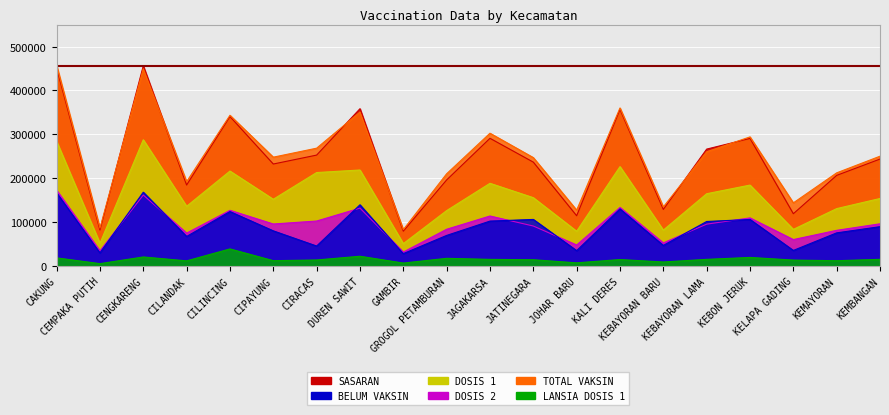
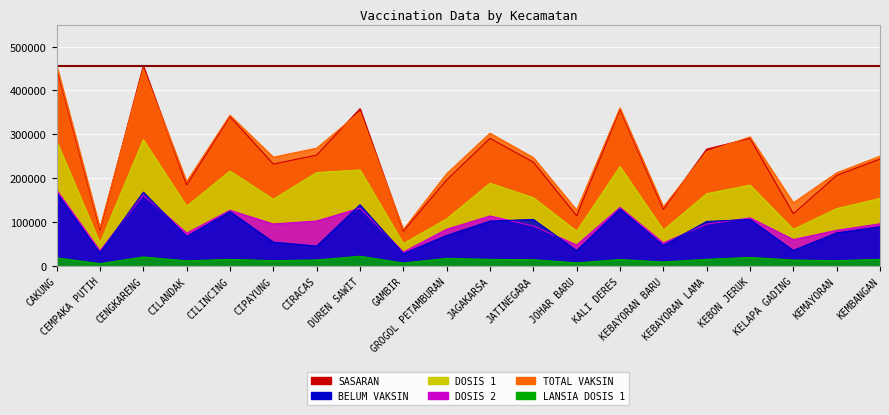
  {
    "SASARAN": {
      "CAKUNG": 450000,
      "CENGKARENG": 460000,
      "CILANDAK": 180000,
      "CIPAYUNG": 230000,
      "CIRACAS": 250000,
      "DUREN SAWIT": 360000,
      "GROGOL PETAMBURAN": 200000,
      "JAGAKARSA": 290000,
      "JATINEGARA": 240000,
      "JOHAR BARU": 110000,
      "KEBAYORAN LAMA": 270000,
      "KELAPA GADING": 120000,
      "KEMAYORAN": 210000,
      "KEMBANGAN": 240000
    },
    "TOTAL VAKSIN": {
      "CAKUNG": 460000,
      "CENGKARENG": 450000,
      "CILANDAK": 190000,
      "CIPAYUNG": 250000,
      "CIRACAS": 270000,
      "DUREN SAWIT": 350000,
      "GROGOL PETAMBURAN": 210000,
      "JAGAKARSA": 300000,
      "JATINEGARA": 250000,
      "JOHAR BARU": 130000,
      "KEBAYORAN LAMA": 260000,
      "KELAPA GADING": 140000,
      "KEMAYORAN": 210000,
      "KEMBANGAN": 250000
    },
    "DOSIS 1": {
      "CAKUNG": 280000,
      "CEMPAKA PUTIH": 50000,
      "CENGKARENG": 290000,
      "CILANDAK": 140000,
      "CILINCING": 220000,
      "CIPAYUNG": 150000,
      "CIRACAS": 210000,
      "DUREN SAWIT": 220000,
      "GAMBIR": 50000,
-     "GROGOL PETAMBURAN": 130000,
+     "GROGOL PETAMBURAN": 110000,
      "JAGAKARSA": 190000,
      "JATINEGARA": 160000,
      "JOHAR BARU": 80000,
      "KALI DERES": 230000,
      "KEBAYORAN BARU": 80000,
      "KEBAYORAN LAMA": 160000,
      "KEBON JERUK": 180000,
      "KELAPA GADING": 80000,
      "KEMAYORAN": 130000,
      "KEMBANGAN": 150000
    },
    "DOSIS 2": {
      "CAKUNG": 170000,
      "CENGKARENG": 160000,
      "CILANDAK": 80000,
      "CIPAYUNG": 100000,
      "CIRACAS": 100000,
      "DUREN SAWIT": 130000,
      "GROGOL PETAMBURAN": 80000,
      "JAGAKARSA": 110000,
      "JATINEGARA": 90000,
      "JOHAR BARU": 50000,
      "KEBAYORAN LAMA": 100000,
      "KELAPA GADING": 60000,
      "KEMAYORAN": 80000,
      "KEMBANGAN": 100000
    },
    "BELUM VAKSIN": {
      "CAKUNG": 170000,
      "CENGKARENG": 170000,
      "CILANDAK": 70000,
-     "CIPAYUNG": 80000,
+     "CIPAYUNG": 50000,
      "CIRACAS": 50000,
      "DUREN SAWIT": 140000,
      "GROGOL PETAMBURAN": 70000,
      "JAGAKARSA": 100000,
      "JATINEGARA": 110000,
      "JOHAR BARU": 40000,
      "KEBAYORAN LAMA": 100000,
      "KELAPA GADING": 40000,
      "KEMAYORAN": 80000,
      "KEMBANGAN": 90000
    },
    "LANSIA DOSIS 1": {
      "CAKUNG": 20000,
      "CEMPAKA PUTIH": 10000,
      "CENGKARENG": 20000,
      "CILANDAK": 10000,
-     "CILINCING": 40000,
+     "CILINCING": 20000,
      "CIPAYUNG": 10000,
      "CIRACAS": 10000,
      "DUREN SAWIT": 20000,
      "GAMBIR": 10000,
      "GROGOL PETAMBURAN": 20000,
      "JAGAKARSA": 20000,
      "JATINEGARA": 10000,
      "JOHAR BARU": 10000,
      "KALI DERES": 10000,
      "KEBAYORAN BARU": 10000,
      "KEBAYORAN LAMA": 20000,
      "KEBON JERUK": 20000,
      "KELAPA GADING": 10000,
      "KEMAYORAN": 10000,
      "KEMBANGAN": 20000
    }
  }
